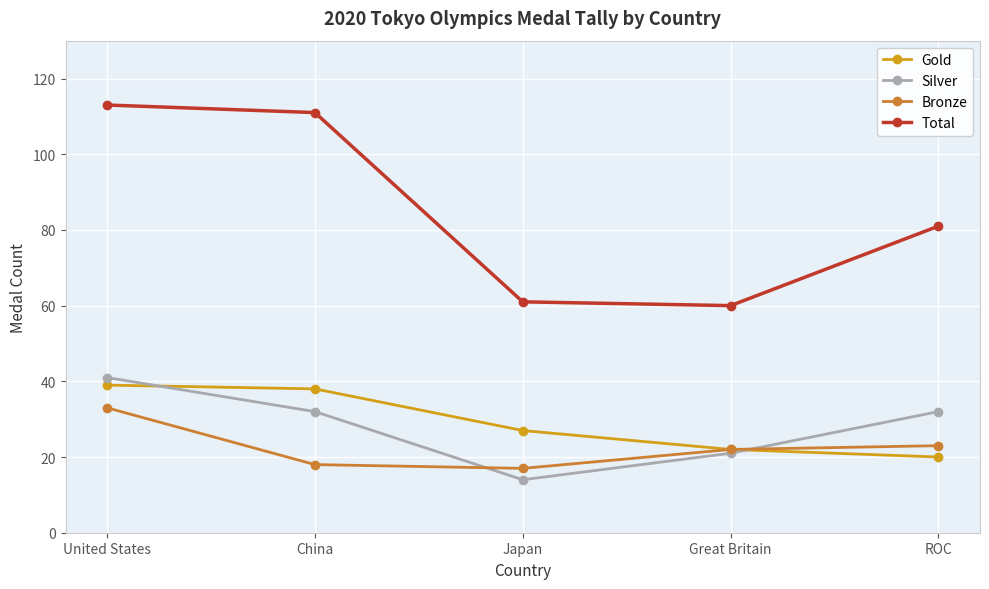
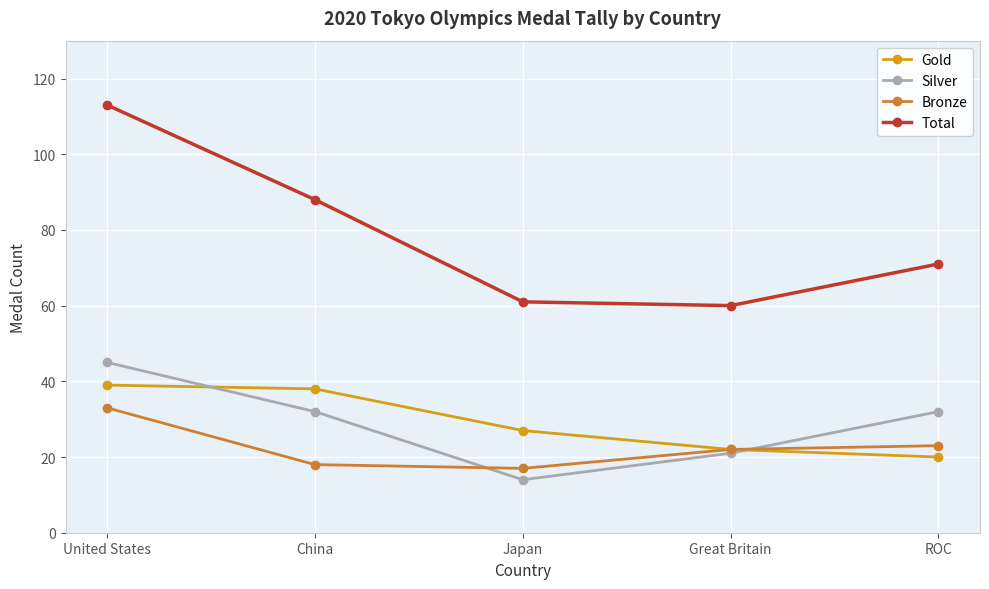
  {
    "Silver": {
-     "United States": 41,
+     "United States": 45,
      "China": 32,
      "Japan": 14,
      "Great Britain": 21,
      "ROC": 32
    },
    "Total": {
      "United States": 113,
-     "China": 111,
+     "China": 88,
      "Japan": 61,
      "Great Britain": 60,
-     "ROC": 81
+     "ROC": 71
    }
  }
